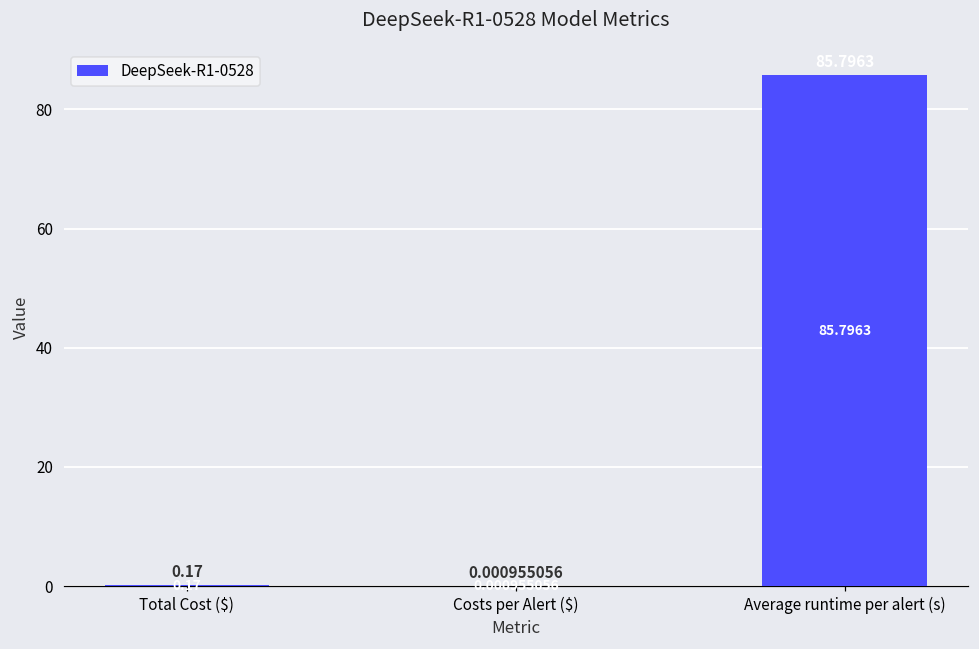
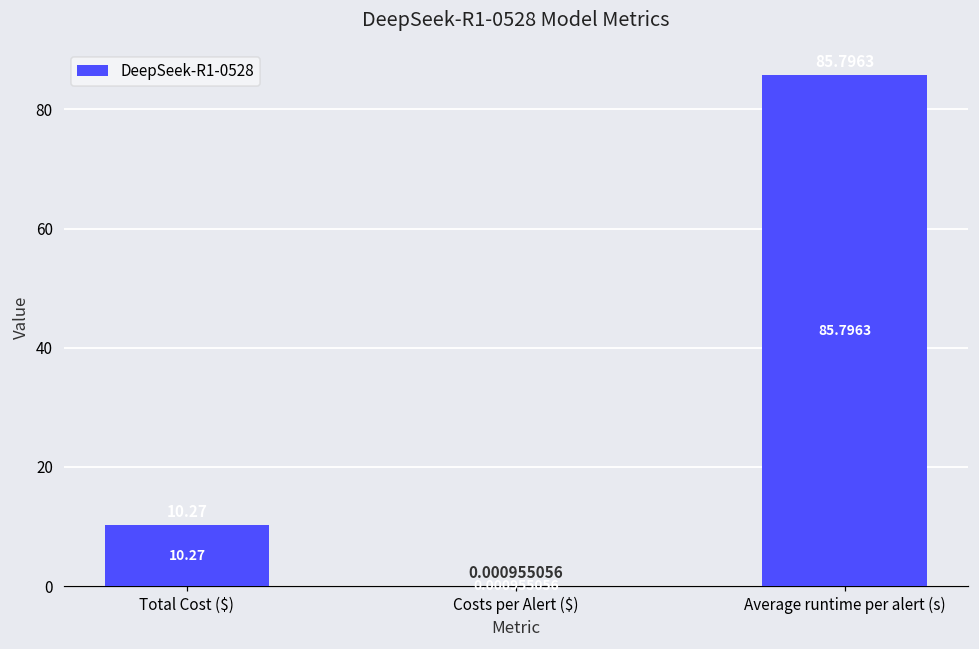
  {
-   "Total Cost ($)": 0
+   "Total Cost ($)": 10
  }
